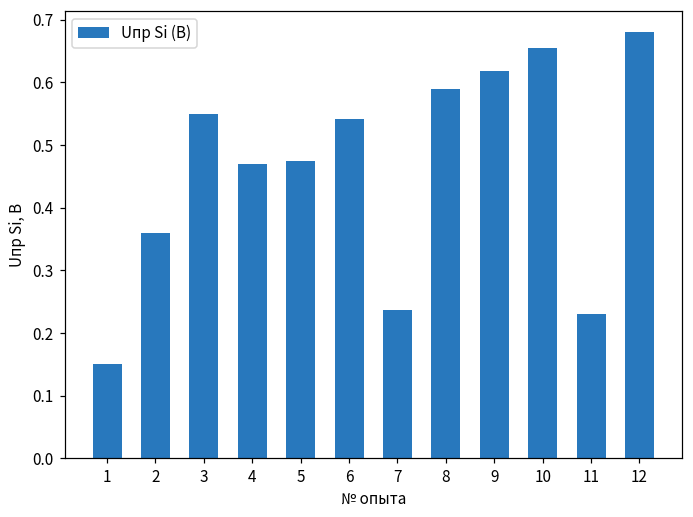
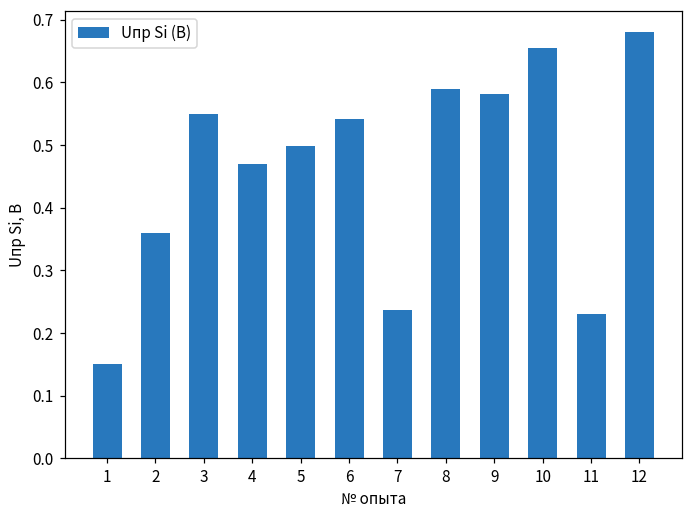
  {
    "1": 0.15,
    "2": 0.36,
    "3": 0.55,
    "4": 0.47,
-   "5": 0.48,
+   "5": 0.50,
    "6": 0.54,
    "7": 0.24,
    "8": 0.59,
-   "9": 0.62,
+   "9": 0.58,
    "10": 0.66,
    "11": 0.23,
    "12": 0.68
  }
